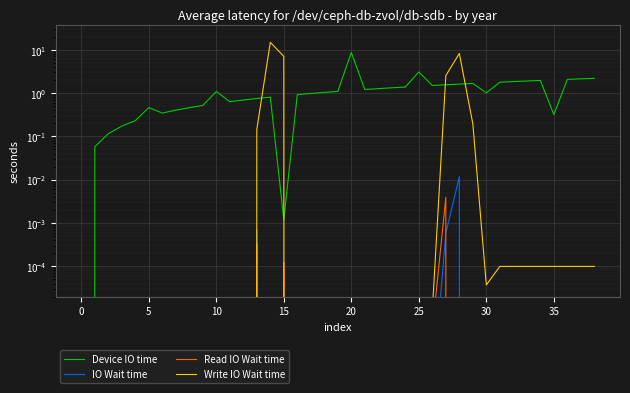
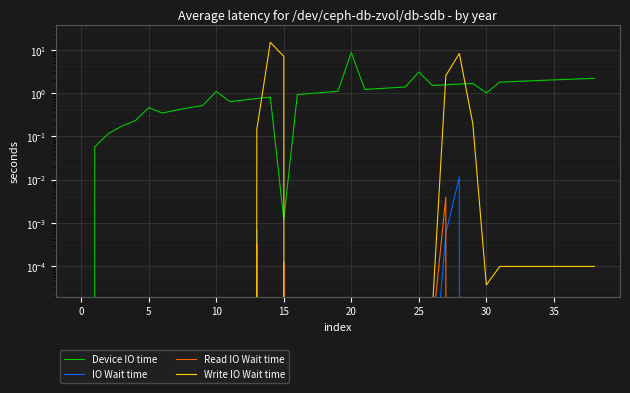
  {
    "Device IO time": {
      "5": 0.5,
      "10": 1.1,
      "15": 0.0012,
      "20": 9,
      "25": 3,
      "30": 1.0,
-     "35": 0.3
+     "35": 2
    },
    "IO Wait time": {
      "15": 0.00002
    },
    "Read IO Wait time": {
      "15": 0.00012
    },
    "Write IO Wait time": {
      "15": 7,
      "30": 0.00004,
      "35": 0.00010
    }
  }
